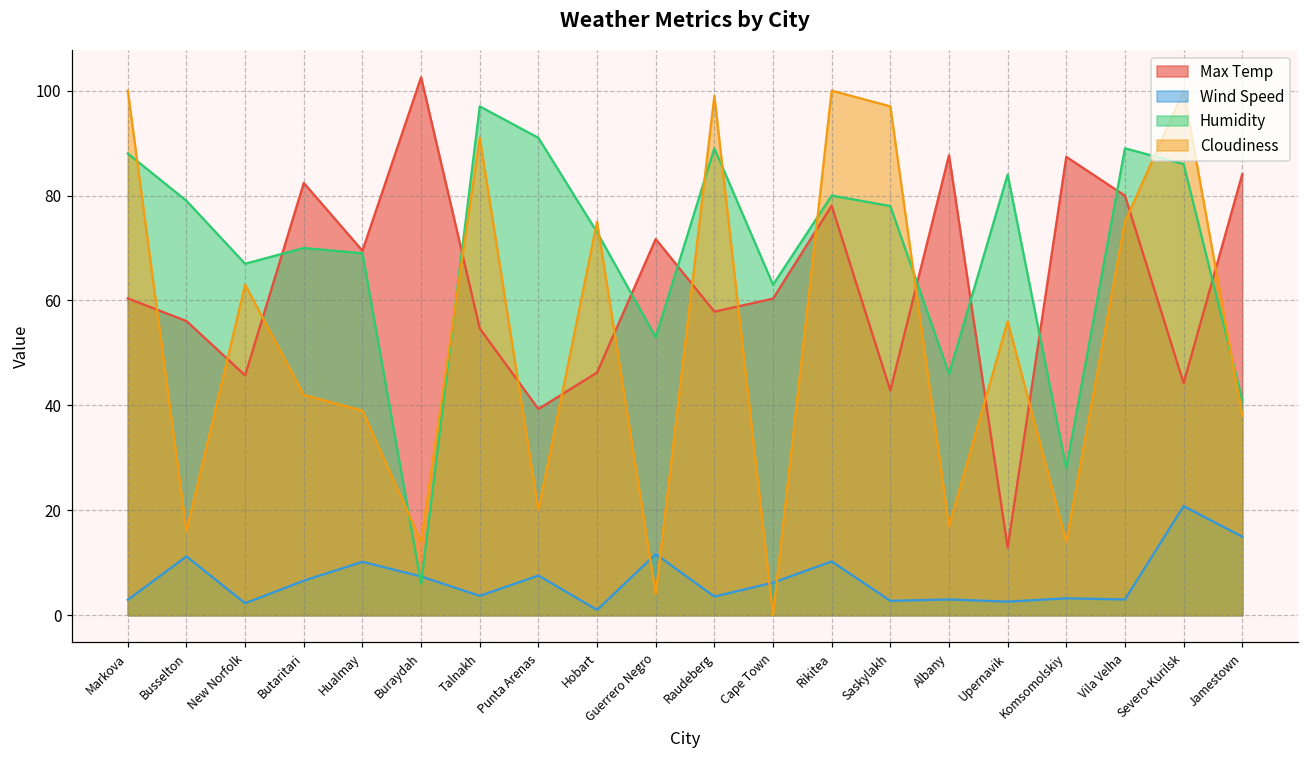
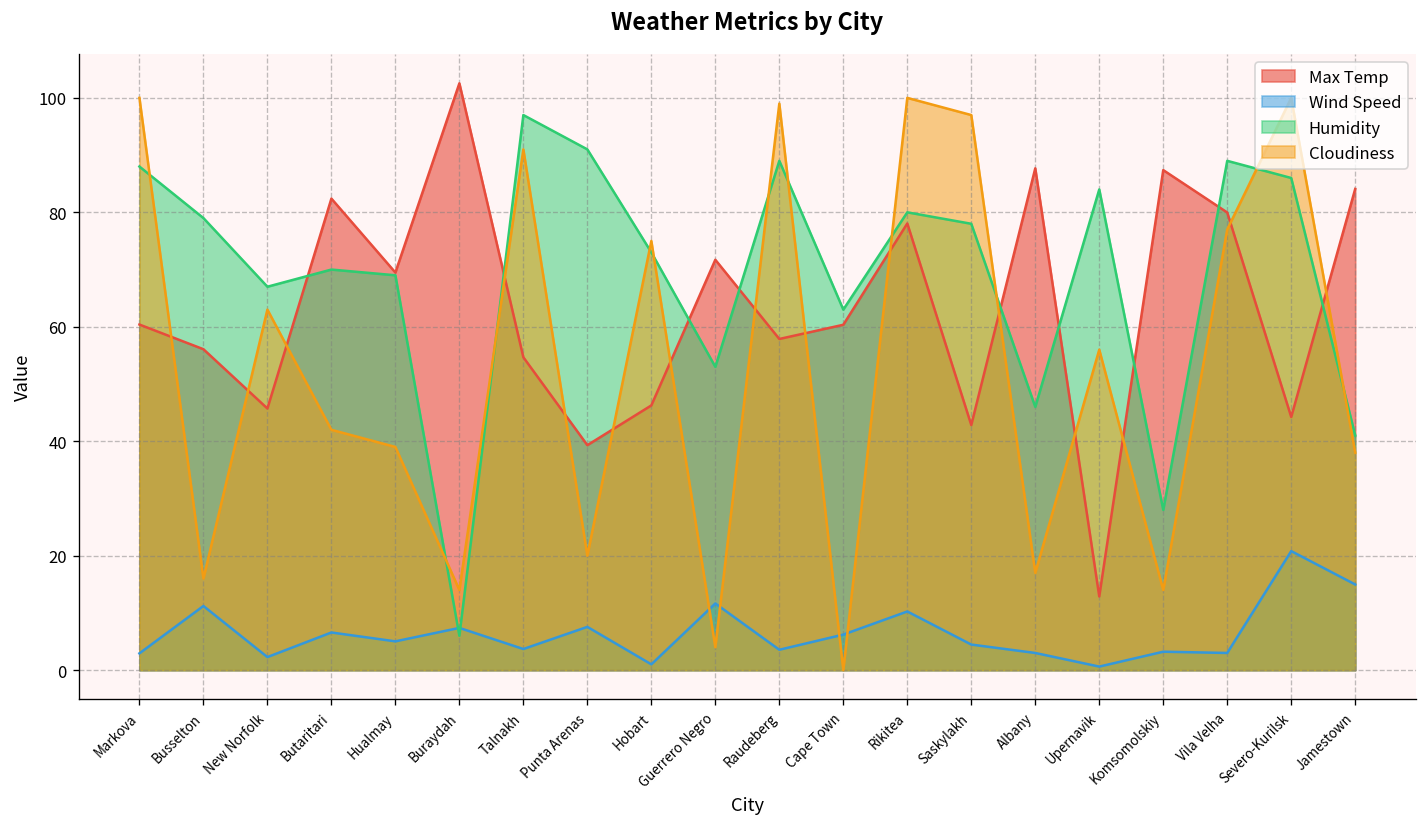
  {
    "Max Temp": {
      "Markova": 60,
      "Busselton": 56,
      "New Norfolk": 46,
      "Butaritari": 82,
      "Buraydah": 103,
      "Talnakh": 55,
      "Punta Arenas": 39,
      "Hobart": 46,
      "Guerrero Negro": 72,
      "Raudeberg": 58,
      "Cape Town": 60,
      "Rikitea": 78,
      "Saskylakh": 43,
      "Albany": 88,
      "Upernavik": 13,
      "Komsomolskiy": 87,
      "Vila Velha": 80,
      "Severo-Kurilsk": 44,
      "Jamestown": 84
    },
    "Wind Speed": {
      "Markova": 3,
      "Busselton": 11,
      "New Norfolk": 2,
      "Butaritari": 7,
-     "Hualmay": 10,
+     "Hualmay": 5,
      "Buraydah": 7,
      "Talnakh": 4,
      "Punta Arenas": 8,
      "Hobart": 1,
      "Guerrero Negro": 12,
      "Raudeberg": 4,
      "Cape Town": 6,
      "Rikitea": 10,
-     "Saskylakh": 3,
+     "Saskylakh": 4,
      "Albany": 3,
-     "Upernavik": 3,
+     "Upernavik": 1,
      "Komsomolskiy": 3,
      "Vila Velha": 3,
      "Severo-Kurilsk": 21,
      "Jamestown": 15
    },
    "Humidity": {
      "Markova": 88,
      "Busselton": 79,
      "New Norfolk": 67,
      "Butaritari": 70,
      "Buraydah": 6,
      "Talnakh": 97,
      "Punta Arenas": 91,
      "Hobart": 73,
      "Guerrero Negro": 53,
      "Raudeberg": 89,
      "Cape Town": 63,
      "Rikitea": 80,
      "Saskylakh": 78,
      "Albany": 46,
      "Upernavik": 84,
      "Komsomolskiy": 28,
      "Vila Velha": 89,
      "Severo-Kurilsk": 86,
      "Jamestown": 41
    },
    "Cloudiness": {
      "Markova": 100,
      "Busselton": 16,
      "New Norfolk": 63,
      "Butaritari": 42,
      "Hualmay": 39,
      "Buraydah": 14,
      "Talnakh": 91,
      "Punta Arenas": 20,
      "Hobart": 75,
      "Guerrero Negro": 4,
      "Raudeberg": 99,
      "Cape Town": 0,
      "Rikitea": 100,
      "Saskylakh": 97,
      "Albany": 17,
      "Upernavik": 56,
      "Komsomolskiy": 14,
-     "Vila Velha": 75,
+     "Vila Velha": 77,
      "Jamestown": 38
    }
  }
